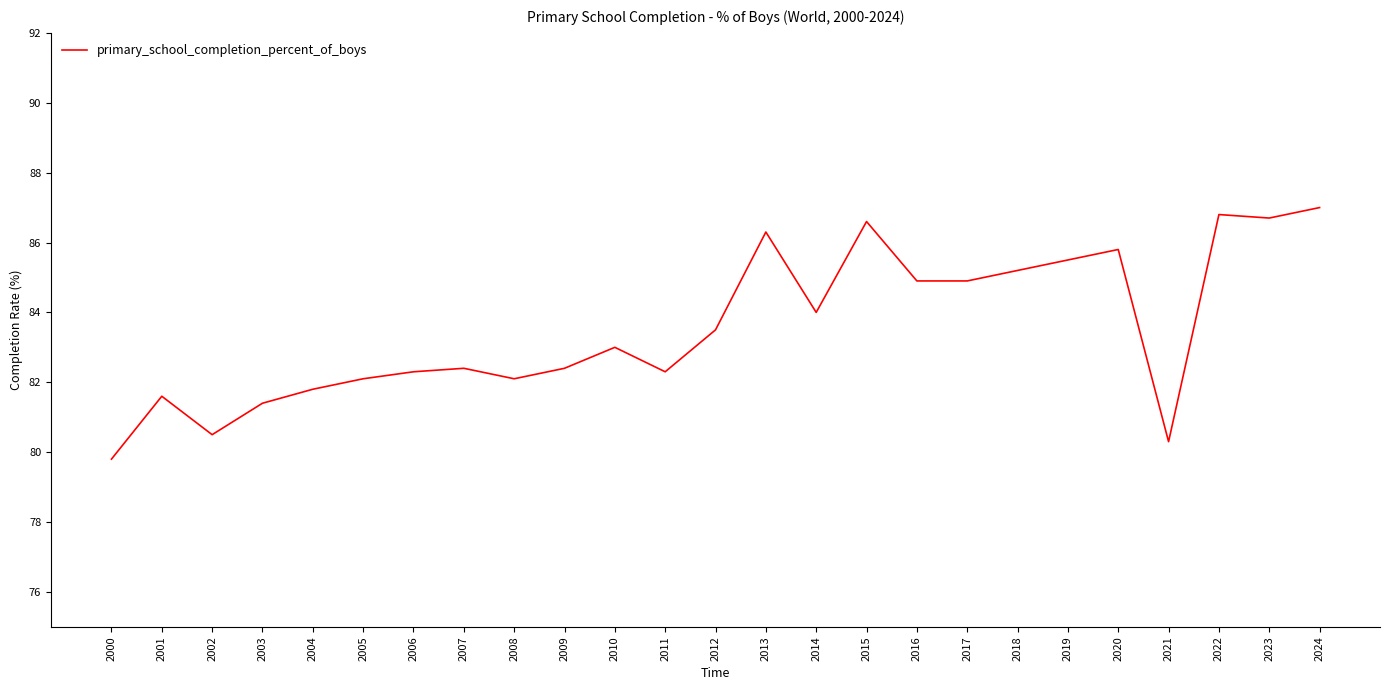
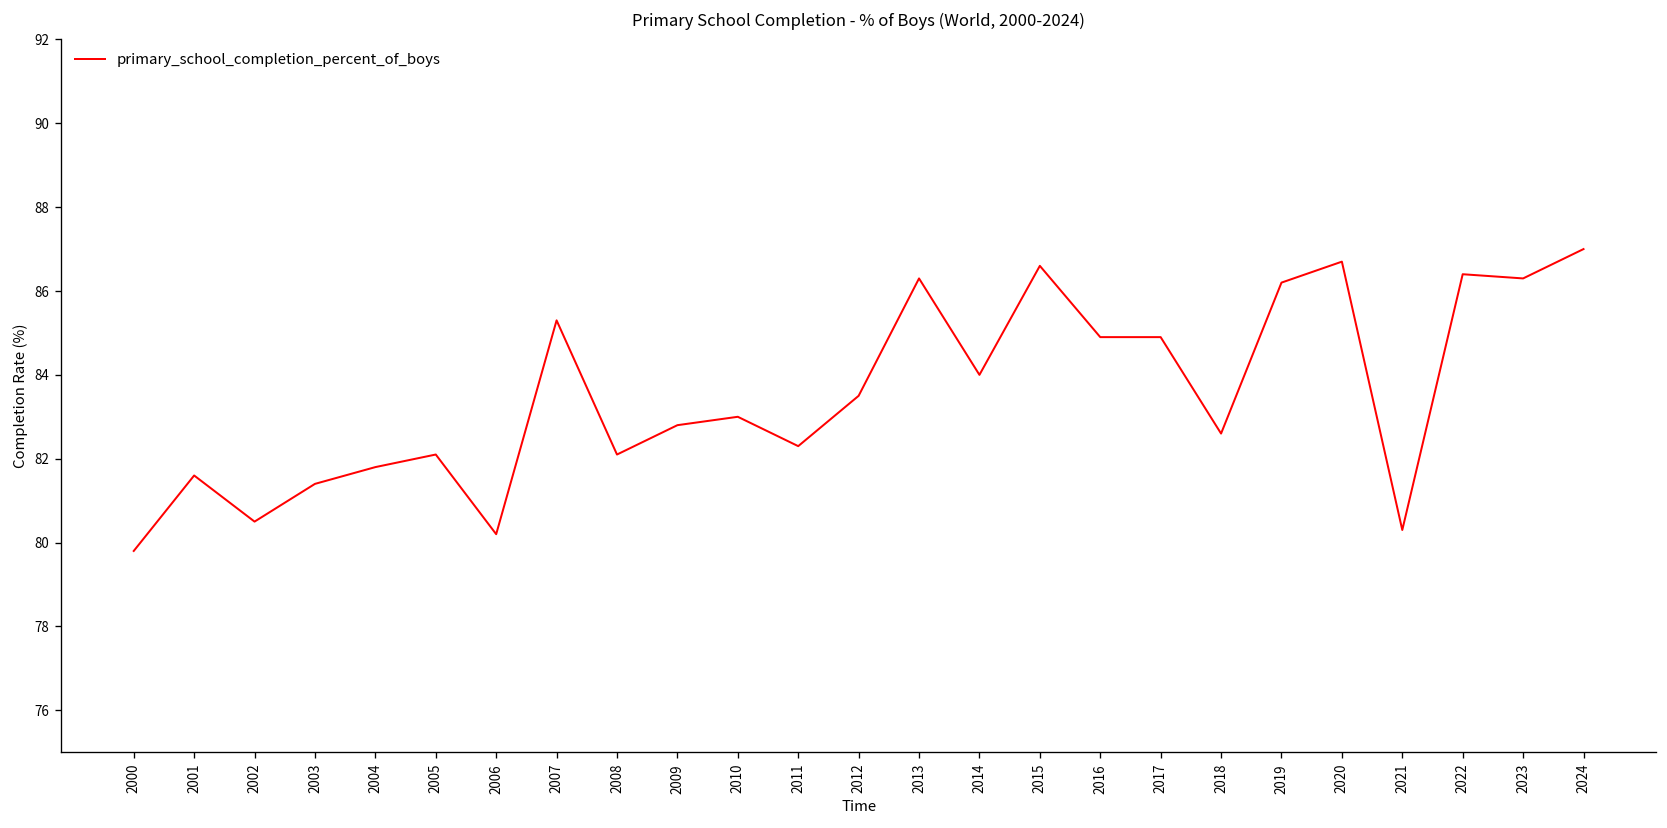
  {
    "2000": 79.8,
    "2001": 81.6,
    "2002": 80.5,
    "2003": 81.4,
    "2004": 81.8,
    "2005": 82.1,
-   "2006": 82.3,
-   "2007": 82.4,
+   "2006": 80.2,
+   "2007": 85.3,
    "2008": 82.1,
-   "2009": 82.4,
+   "2009": 82.8,
    "2010": 83.0,
    "2011": 82.3,
    "2012": 83.5,
    "2013": 86.3,
    "2014": 84.0,
    "2015": 86.6,
    "2016": 84.9,
    "2017": 84.9,
-   "2018": 85.2,
-   "2019": 85.5,
-   "2020": 85.8,
+   "2018": 82.6,
+   "2019": 86.2,
+   "2020": 86.7,
    "2021": 80.3,
-   "2022": 86.8,
-   "2023": 86.7,
+   "2022": 86.4,
+   "2023": 86.3,
    "2024": 87.0
  }
